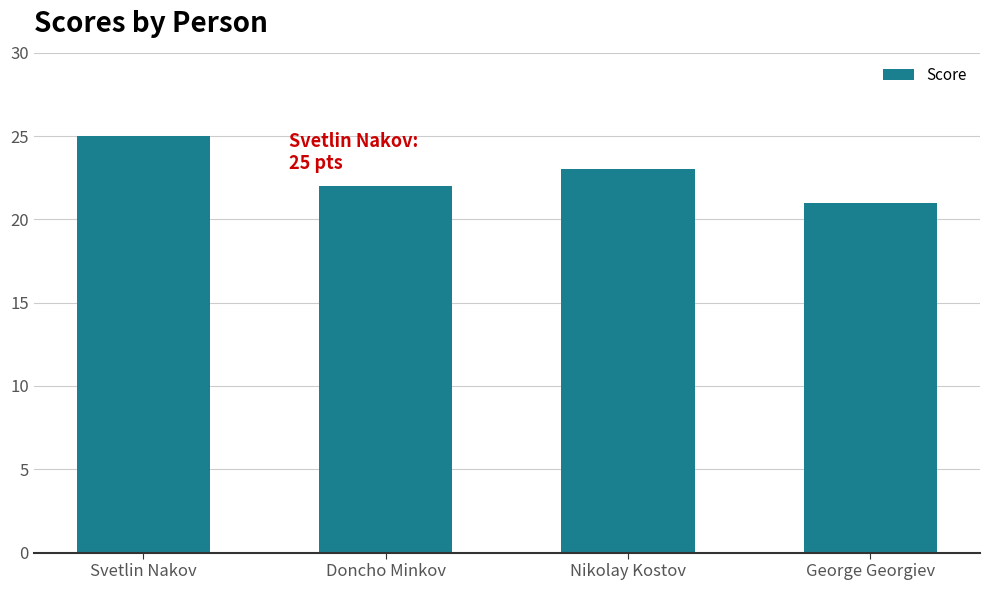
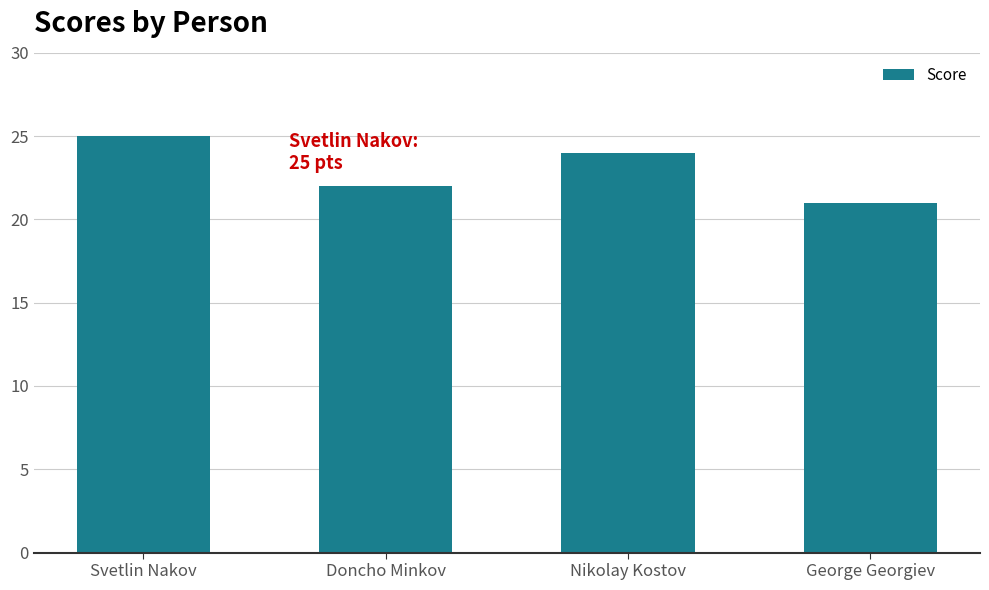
  {
    "Svetlin Nakov": 25,
-   "Nikolay Kostov": 23,
+   "Nikolay Kostov": 24,
    "George Georgiev": 21
  }
